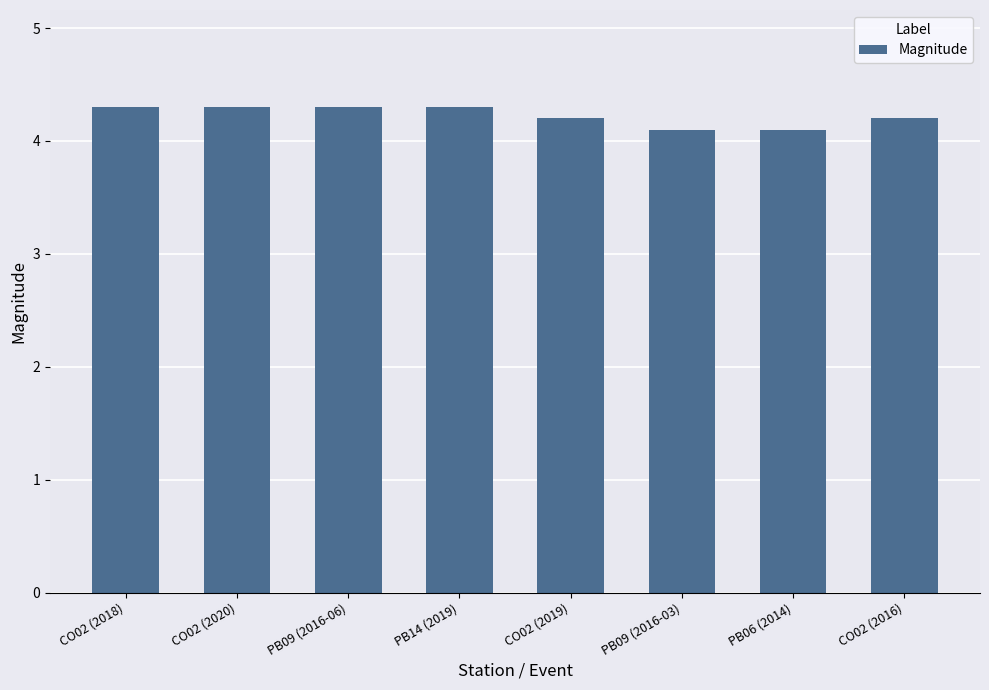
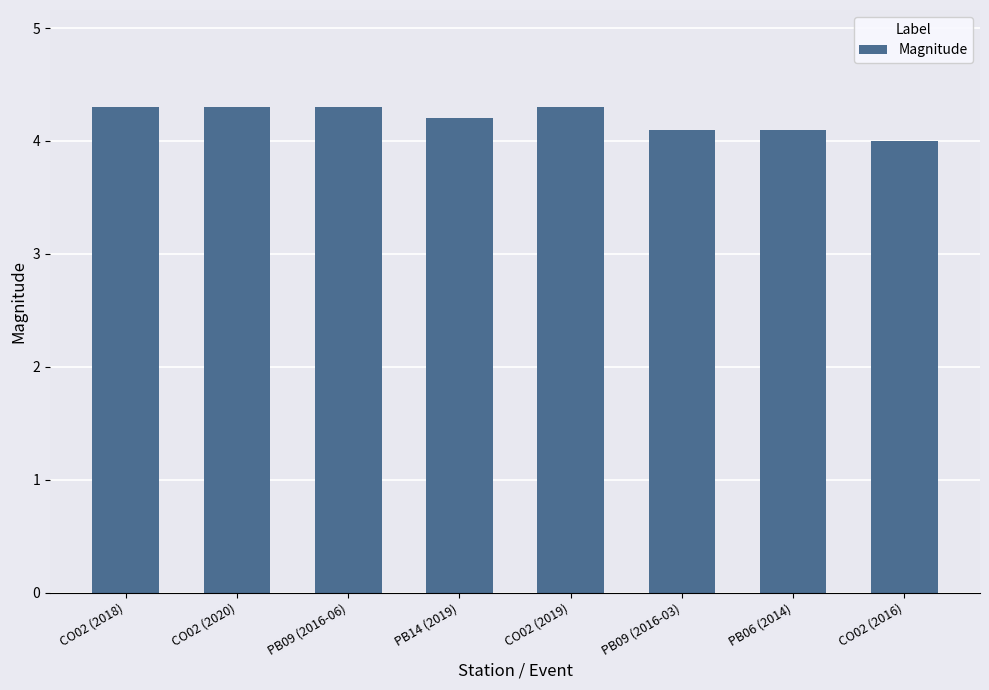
  {
    "CO02 (2018)": 4.3,
    "CO02 (2020)": 4.3,
    "PB09 (2016-06)": 4.3,
-   "PB14 (2019)": 4.3,
-   "CO02 (2019)": 4.2,
+   "PB14 (2019)": 4.2,
+   "CO02 (2019)": 4.3,
    "PB09 (2016-03)": 4.1,
    "PB06 (2014)": 4.1,
-   "CO02 (2016)": 4.2
+   "CO02 (2016)": 4.0
  }
